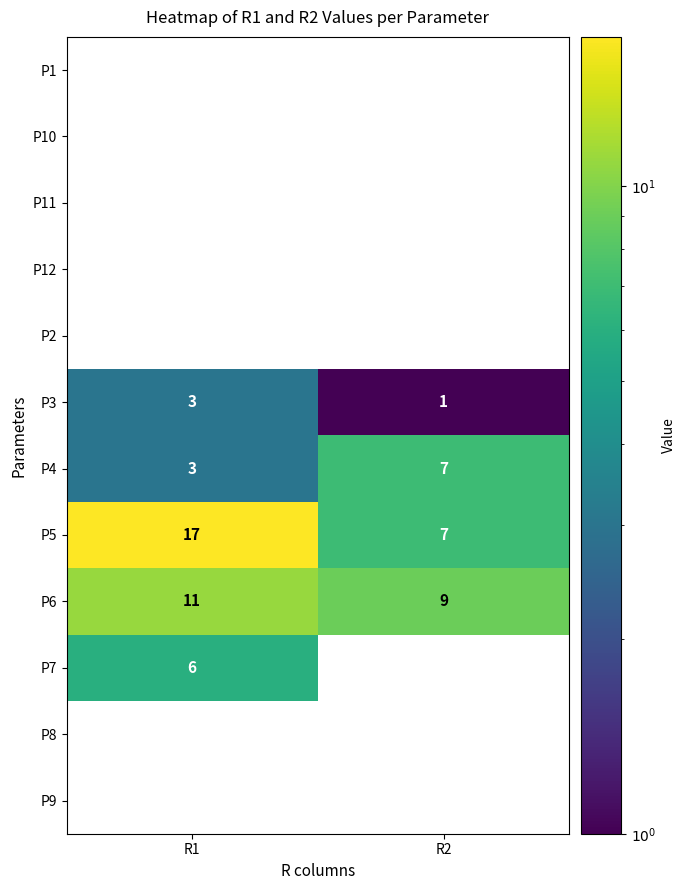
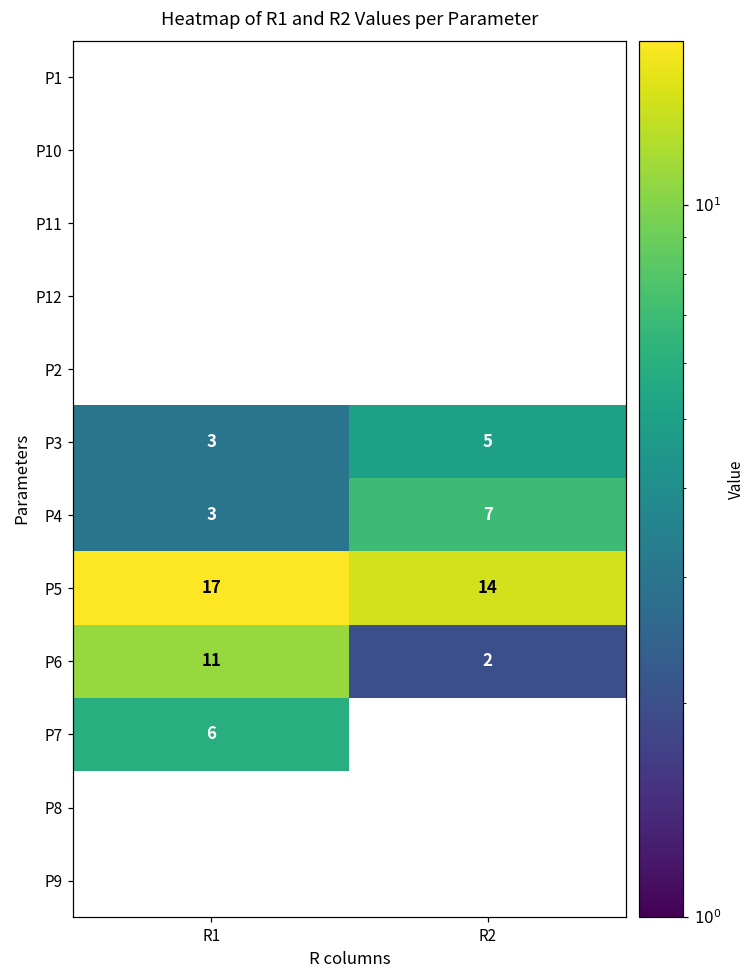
  {
    "P3": {
      "R1": 3,
-     "R2": 1
+     "R2": 5
    },
    "P4": {
      "R1": 3,
      "R2": 7
    },
    "P5": {
      "R1": 17,
-     "R2": 7
+     "R2": 14
    },
    "P6": {
      "R1": 11,
-     "R2": 9
+     "R2": 2
    },
    "P7": {
      "R1": 6
    }
  }
